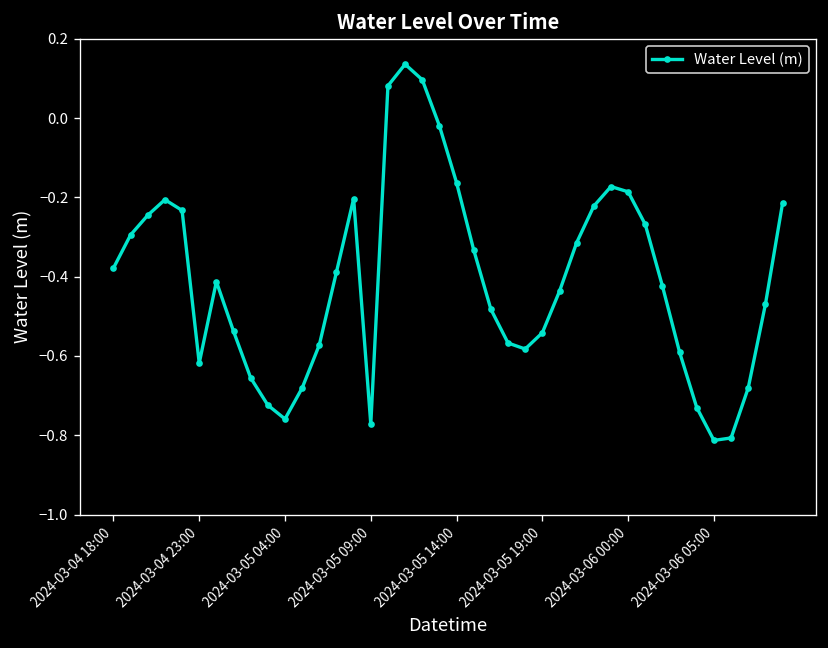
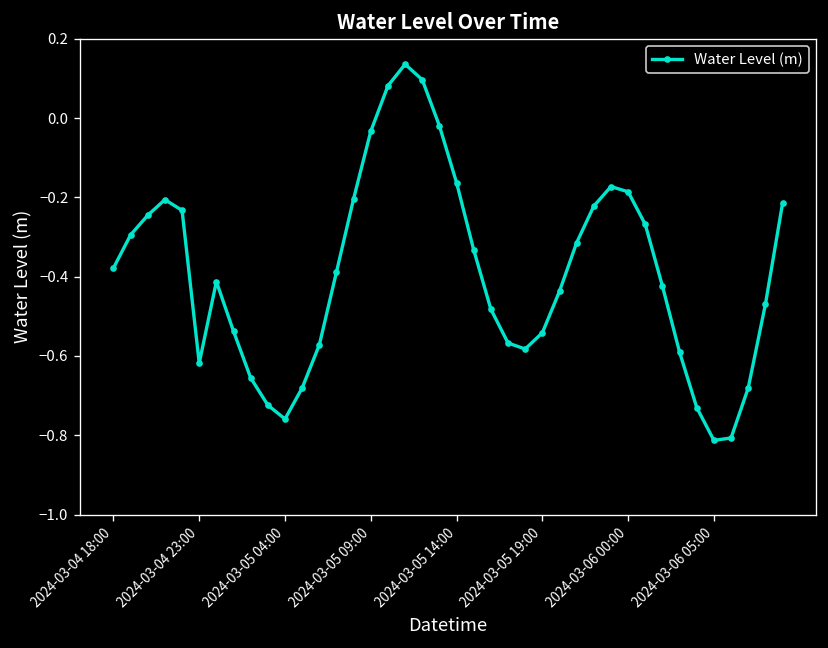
  {
    "2024-03-04 18:00": -0.38,
    "2024-03-04 23:00": -0.62,
    "2024-03-05 04:00": -0.76,
-   "2024-03-05 09:00": -0.77,
+   "2024-03-05 09:00": -0.03,
    "2024-03-05 14:00": -0.16,
    "2024-03-05 19:00": -0.54,
    "2024-03-06 00:00": -0.19,
    "2024-03-06 05:00": -0.81
  }
